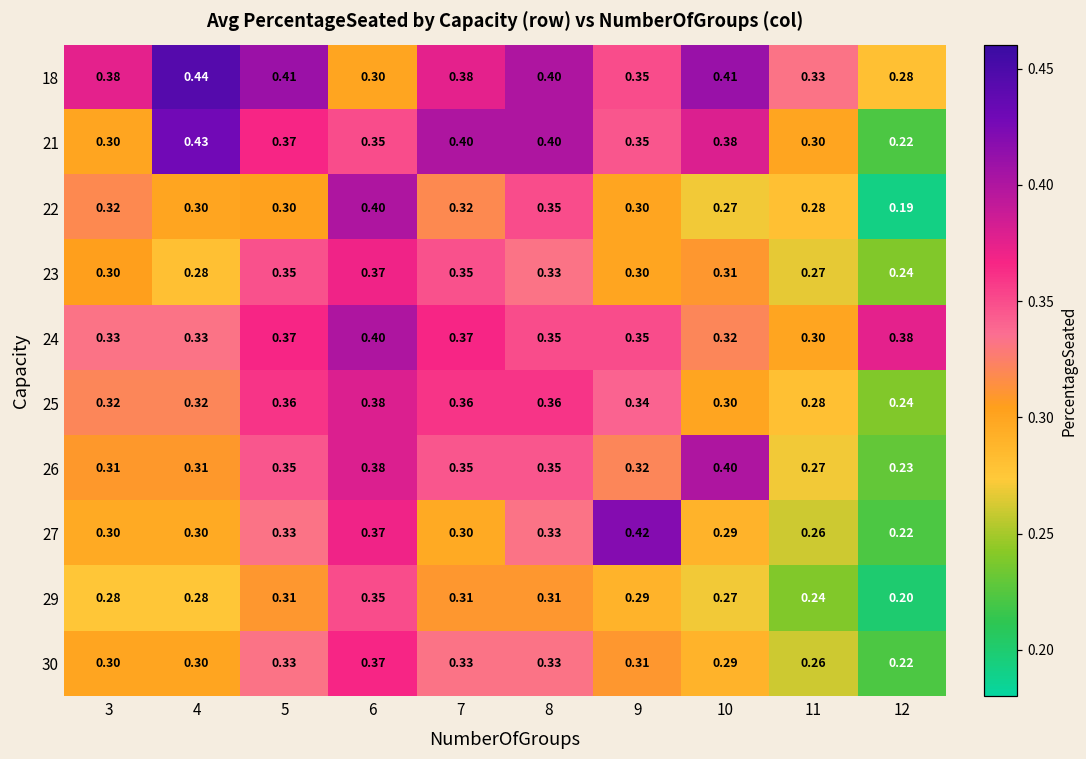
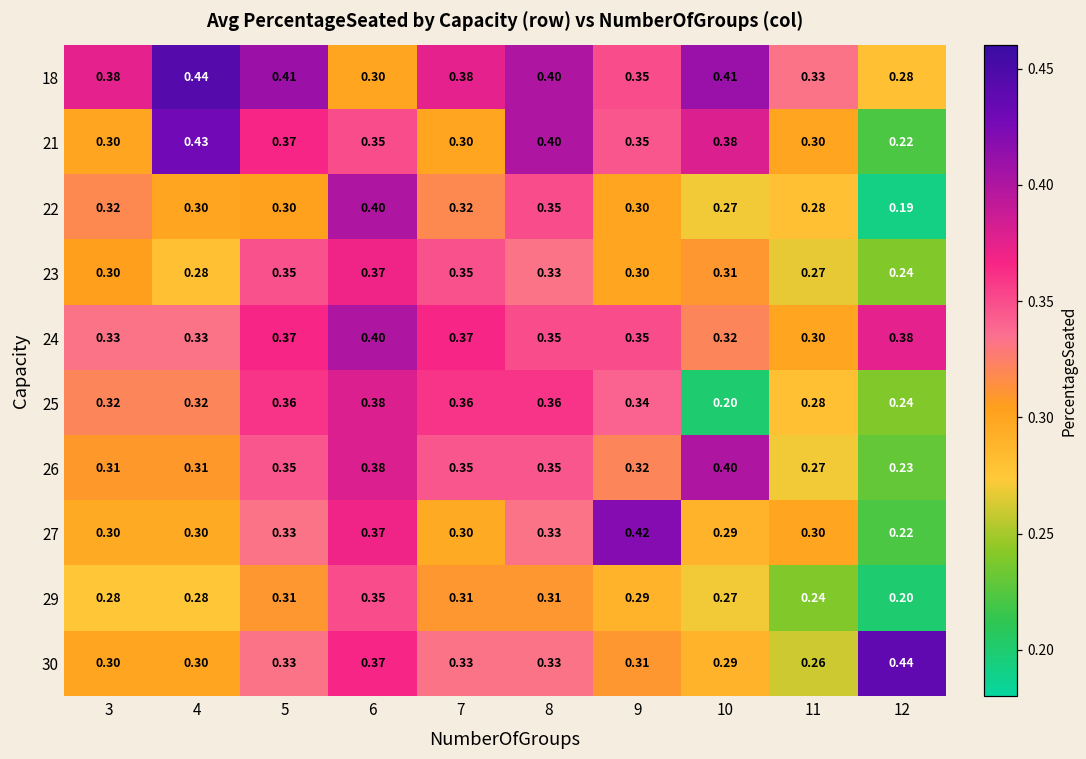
  {
    "18": {
      "3": 0.38,
      "4": 0.44,
      "5": 0.41,
      "6": 0.30,
      "7": 0.38,
      "8": 0.40,
      "9": 0.35,
      "10": 0.41,
      "11": 0.33,
      "12": 0.28
    },
    "21": {
      "3": 0.30,
      "4": 0.43,
      "5": 0.37,
      "6": 0.35,
-     "7": 0.40,
+     "7": 0.30,
      "8": 0.40,
      "9": 0.35,
      "10": 0.38,
      "11": 0.30,
      "12": 0.22
    },
    "22": {
      "3": 0.32,
      "4": 0.30,
      "5": 0.30,
      "6": 0.40,
      "7": 0.32,
      "8": 0.35,
      "9": 0.30,
      "10": 0.27,
      "11": 0.28,
      "12": 0.19
    },
    "23": {
      "3": 0.30,
      "4": 0.28,
      "5": 0.35,
      "6": 0.37,
      "7": 0.35,
      "8": 0.33,
      "9": 0.30,
      "10": 0.31,
      "11": 0.27,
      "12": 0.24
    },
    "24": {
      "3": 0.33,
      "4": 0.33,
      "5": 0.37,
      "6": 0.40,
      "7": 0.37,
      "8": 0.35,
      "9": 0.35,
      "10": 0.32,
      "11": 0.30,
      "12": 0.38
    },
    "25": {
      "3": 0.32,
      "4": 0.32,
      "5": 0.36,
      "6": 0.38,
      "7": 0.36,
      "8": 0.36,
      "9": 0.34,
-     "10": 0.30,
+     "10": 0.20,
      "11": 0.28,
      "12": 0.24
    },
    "26": {
      "3": 0.31,
      "4": 0.31,
      "5": 0.35,
      "6": 0.38,
      "7": 0.35,
      "8": 0.35,
      "9": 0.32,
      "10": 0.40,
      "11": 0.27,
      "12": 0.23
    },
    "27": {
      "3": 0.30,
      "4": 0.30,
      "5": 0.33,
      "6": 0.37,
      "7": 0.30,
      "8": 0.33,
      "9": 0.42,
      "10": 0.29,
-     "11": 0.26,
+     "11": 0.30,
      "12": 0.22
    },
    "29": {
      "3": 0.28,
      "4": 0.28,
      "5": 0.31,
      "6": 0.35,
      "7": 0.31,
      "8": 0.31,
      "9": 0.29,
      "10": 0.27,
      "11": 0.24,
      "12": 0.20
    },
    "30": {
      "3": 0.30,
      "4": 0.30,
      "5": 0.33,
      "6": 0.37,
      "7": 0.33,
      "8": 0.33,
      "9": 0.31,
      "10": 0.29,
      "11": 0.26,
-     "12": 0.22
+     "12": 0.44
    }
  }
